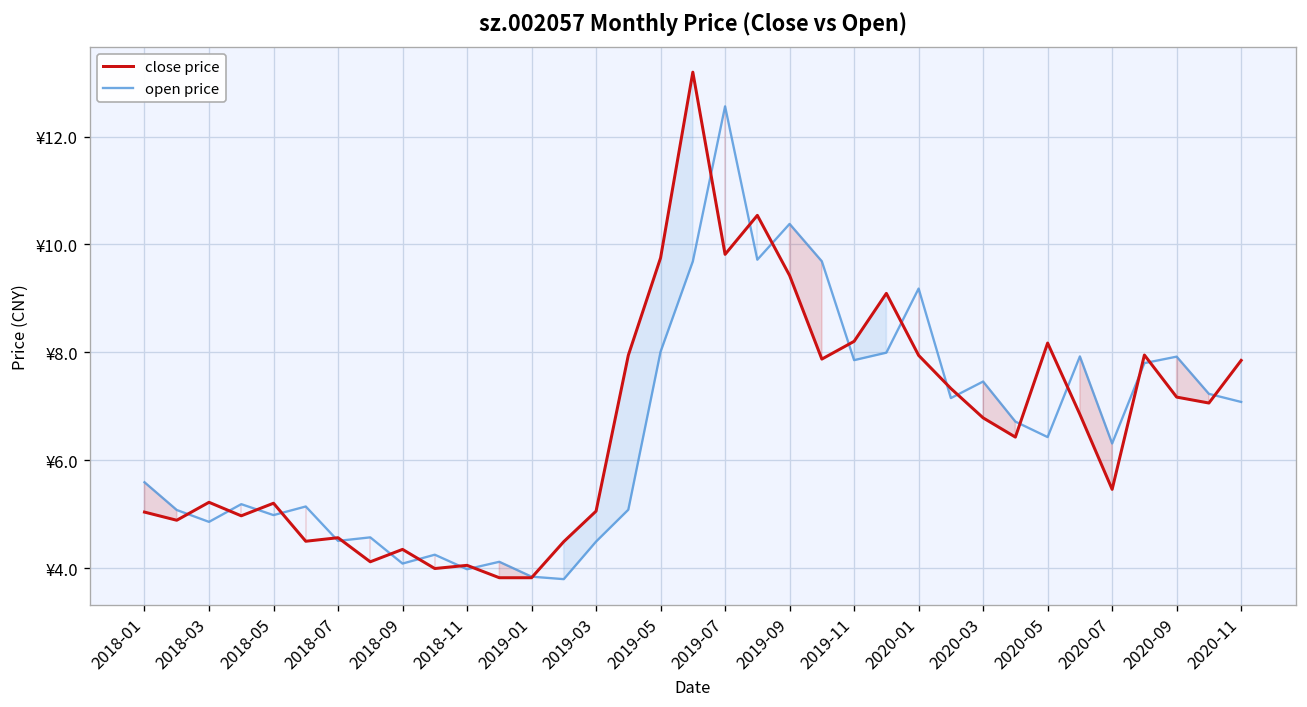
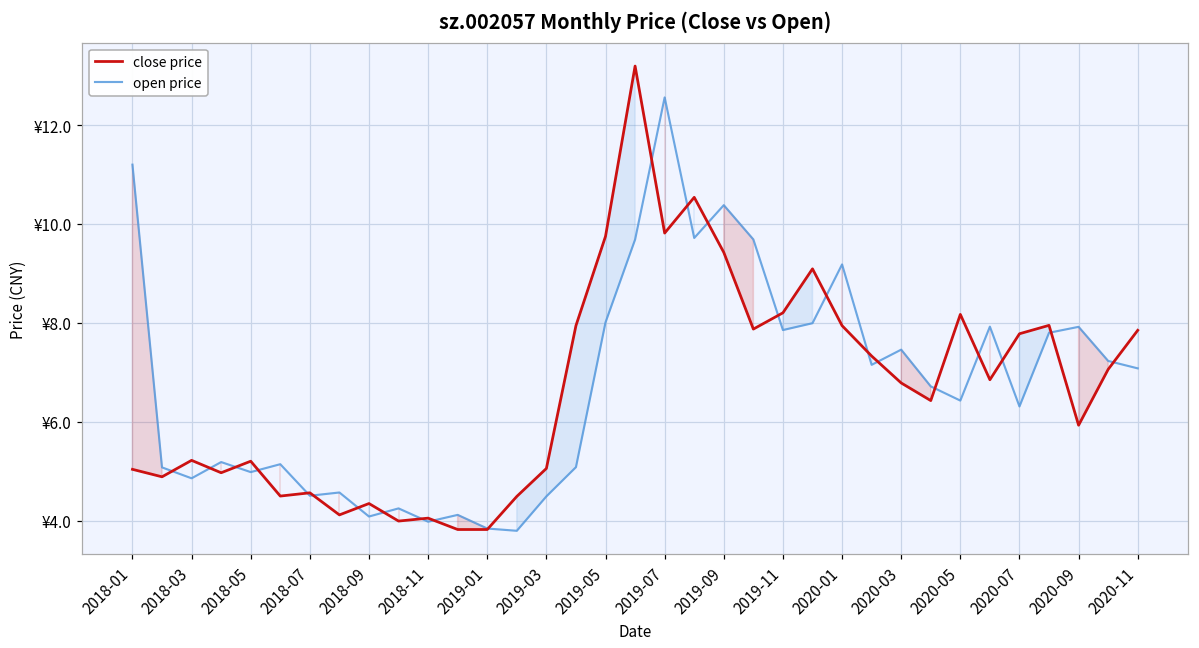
  {
    "close price": {
      "2018-01": "¥5.0",
      "2018-03": "¥5.2",
      "2018-05": "¥5.2",
      "2018-07": "¥4.6",
      "2018-09": "¥4.3",
      "2018-11": "¥4.1",
      "2019-03": "¥5.1",
      "2019-05": "¥9.8",
      "2019-07": "¥9.8",
      "2019-09": "¥9.4",
      "2019-11": "¥8.2",
      "2020-01": "¥7.9",
      "2020-03": "¥6.8",
      "2020-05": "¥8.2",
-     "2020-07": "¥5.5",
-     "2020-09": "¥7.2",
+     "2020-07": "¥7.8",
+     "2020-09": "¥5.9",
      "2020-11": "¥7.9"
    },
    "open price": {
-     "2018-01": "¥5.6",
+     "2018-01": "¥11.2",
      "2018-03": "¥4.9",
      "2018-05": "¥5.0",
      "2018-07": "¥4.5",
      "2018-09": "¥4.1",
      "2018-11": "¥4.0",
      "2019-03": "¥4.5",
      "2019-05": "¥8.0",
      "2019-07": "¥12.6",
      "2019-09": "¥10.4",
      "2019-11": "¥7.9",
      "2020-01": "¥9.2",
      "2020-03": "¥7.5",
      "2020-05": "¥6.4",
      "2020-07": "¥6.3",
      "2020-09": "¥7.9",
      "2020-11": "¥7.1"
    }
  }
